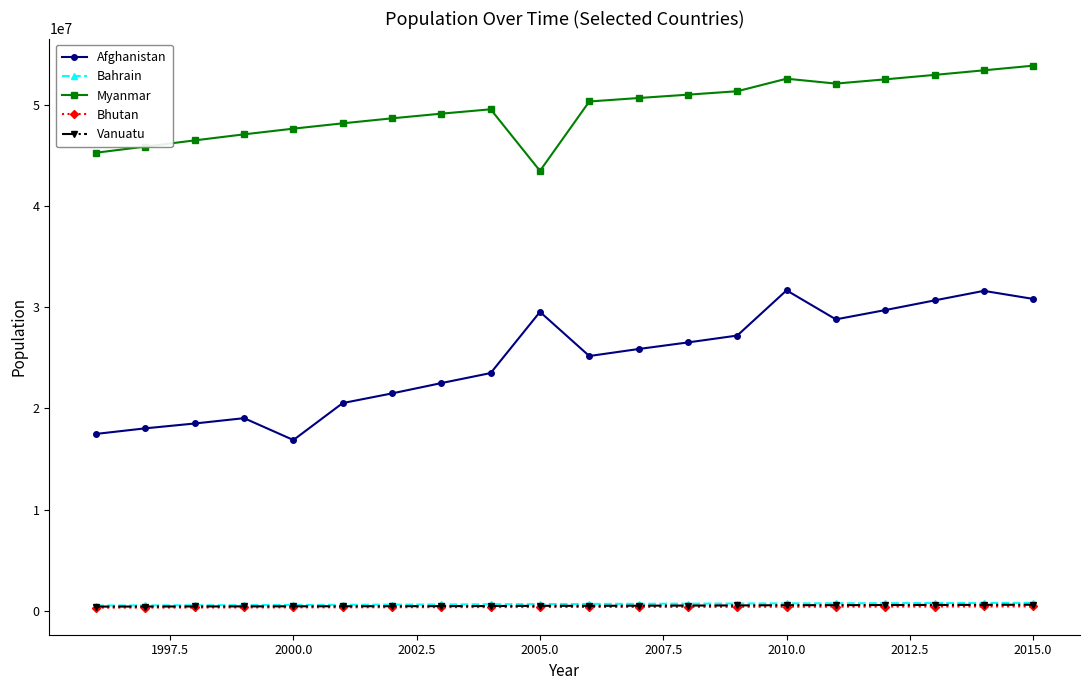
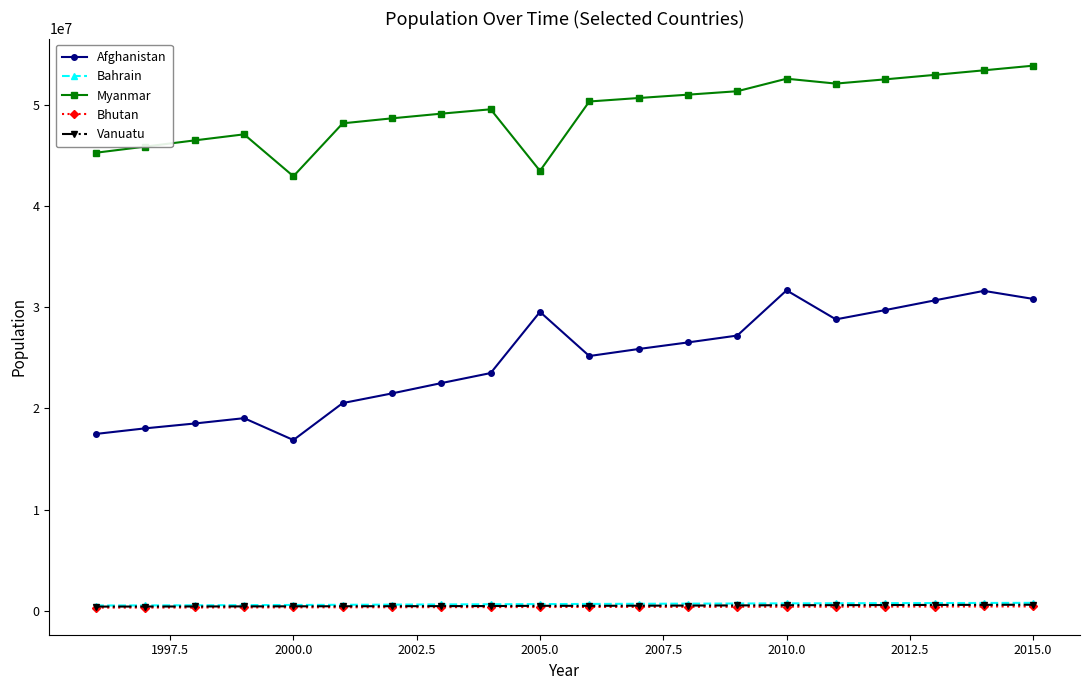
  {
    "Afghanistan": {
      "2000.0": 16900000,
      "2005.0": 29500000,
      "2010.0": 31700000,
      "2015.0": 30800000
    },
    "Myanmar": {
-     "2000.0": 47700000,
+     "2000.0": 43000000,
      "2005.0": 43500000,
      "2010.0": 52600000,
      "2015.0": 53900000
    }
  }
